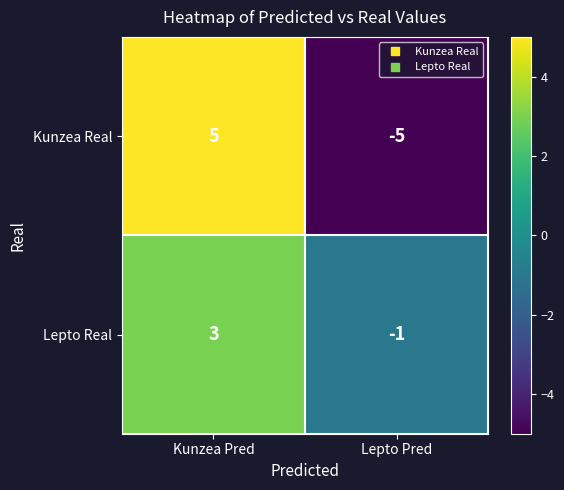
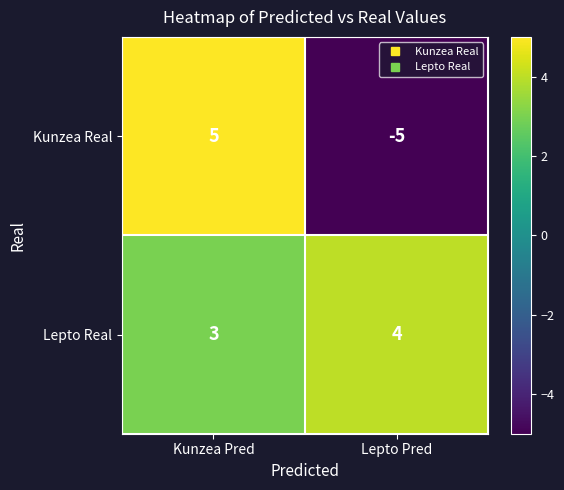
  {
    "Kunzea Real": {
      "Kunzea Pred": 5,
      "Lepto Pred": -5
    },
    "Lepto Real": {
      "Kunzea Pred": 3,
-     "Lepto Pred": -1
+     "Lepto Pred": 4
    }
  }
